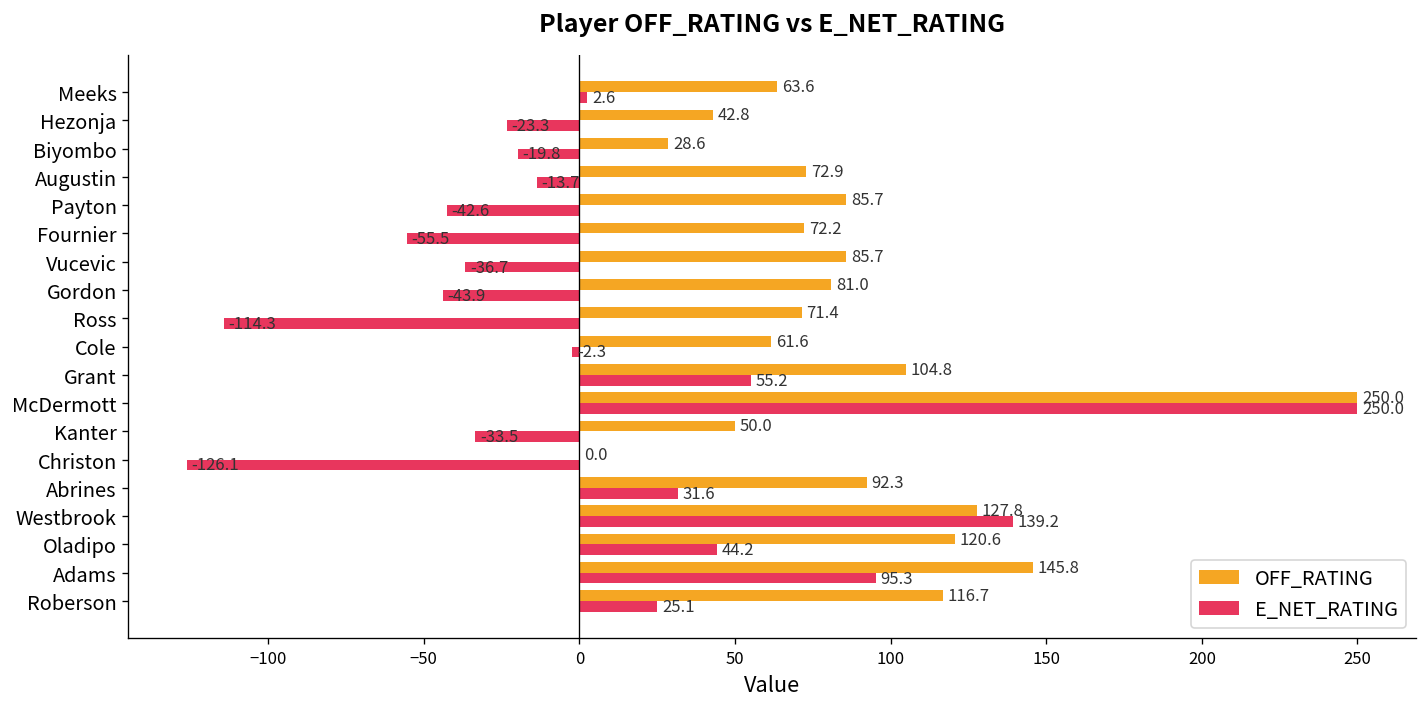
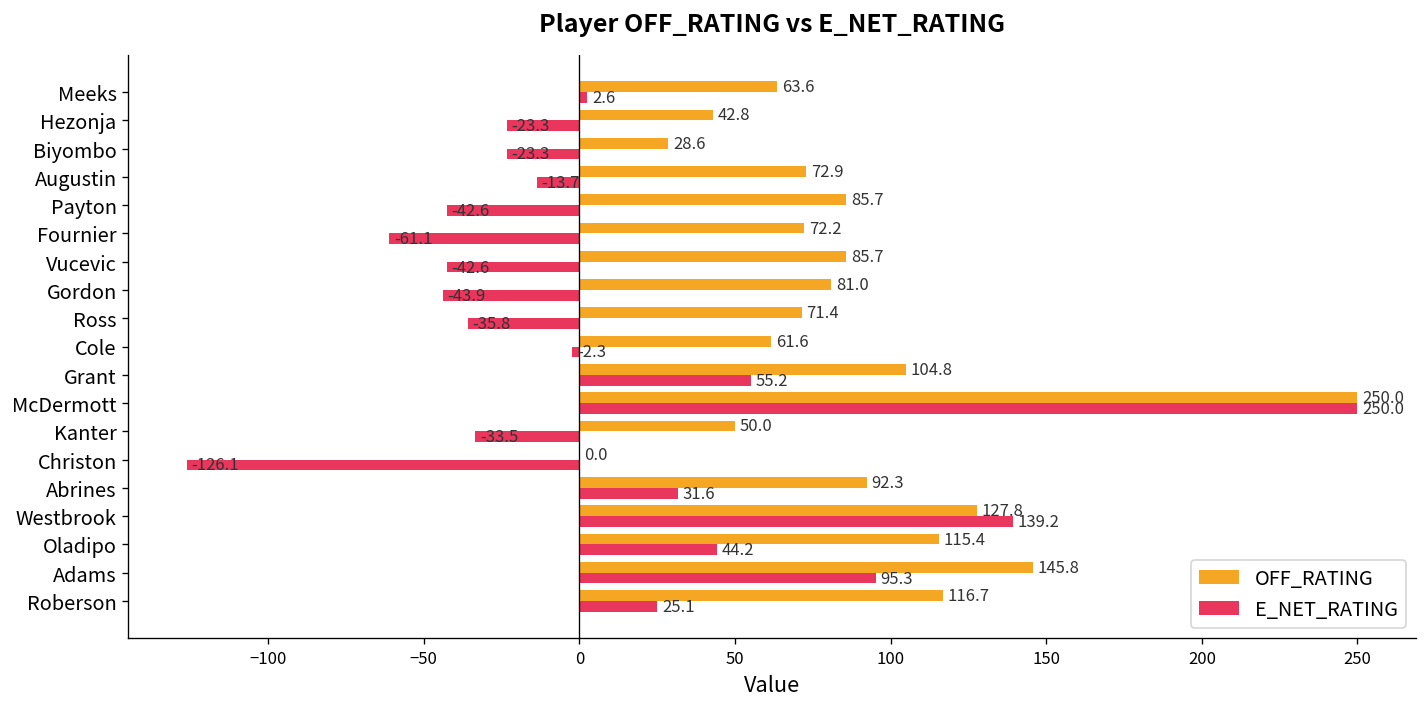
  {
    "OFF_RATING": {
      "Meeks": 63.6,
      "Hezonja": 42.8,
      "Biyombo": 28.6,
      "Augustin": 72.9,
      "Payton": 85.7,
      "Fournier": 72.2,
      "Vucevic": 85.7,
      "Gordon": 81.0,
      "Ross": 71.4,
      "Cole": 61.6,
      "Grant": 104.8,
      "Kanter": 50.0,
      "Christon": 0.0,
      "Abrines": 92.3,
      "Westbrook": 127.8,
-     "Oladipo": 120.6,
+     "Oladipo": 115.4,
      "Adams": 145.8,
      "Roberson": 116.7
    },
    "E_NET_RATING": {
      "Meeks": 2.6,
      "Hezonja": -23.3,
-     "Biyombo": -19.8,
+     "Biyombo": -23.3,
      "Augustin": -13.7,
      "Payton": -42.6,
-     "Fournier": -55.5,
-     "Vucevic": -36.7,
+     "Fournier": -61.1,
+     "Vucevic": -42.6,
      "Gordon": -43.9,
-     "Ross": -114.3,
+     "Ross": -35.8,
      "Cole": -2.3,
      "Grant": 55.2,
      "Kanter": -33.5,
      "Christon": -126.1,
      "Abrines": 31.6,
      "Westbrook": 139.2,
      "Oladipo": 44.2,
      "Adams": 95.3,
      "Roberson": 25.1
    }
  }
